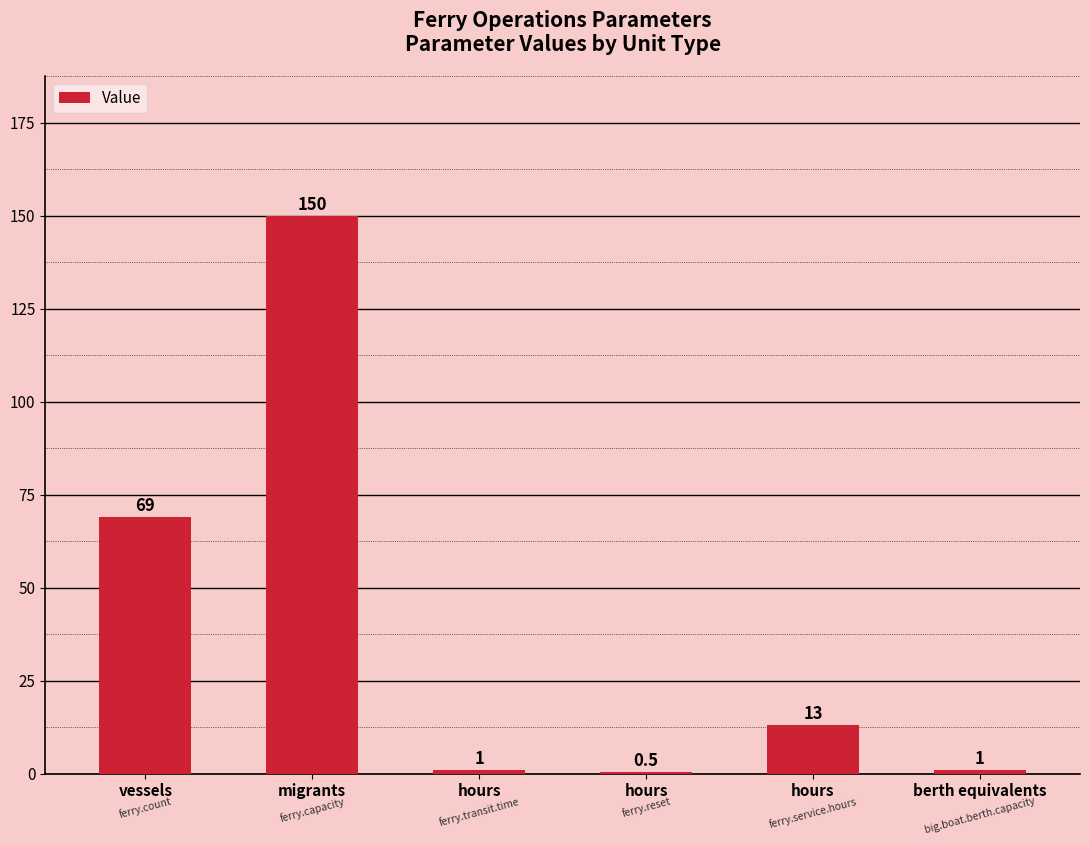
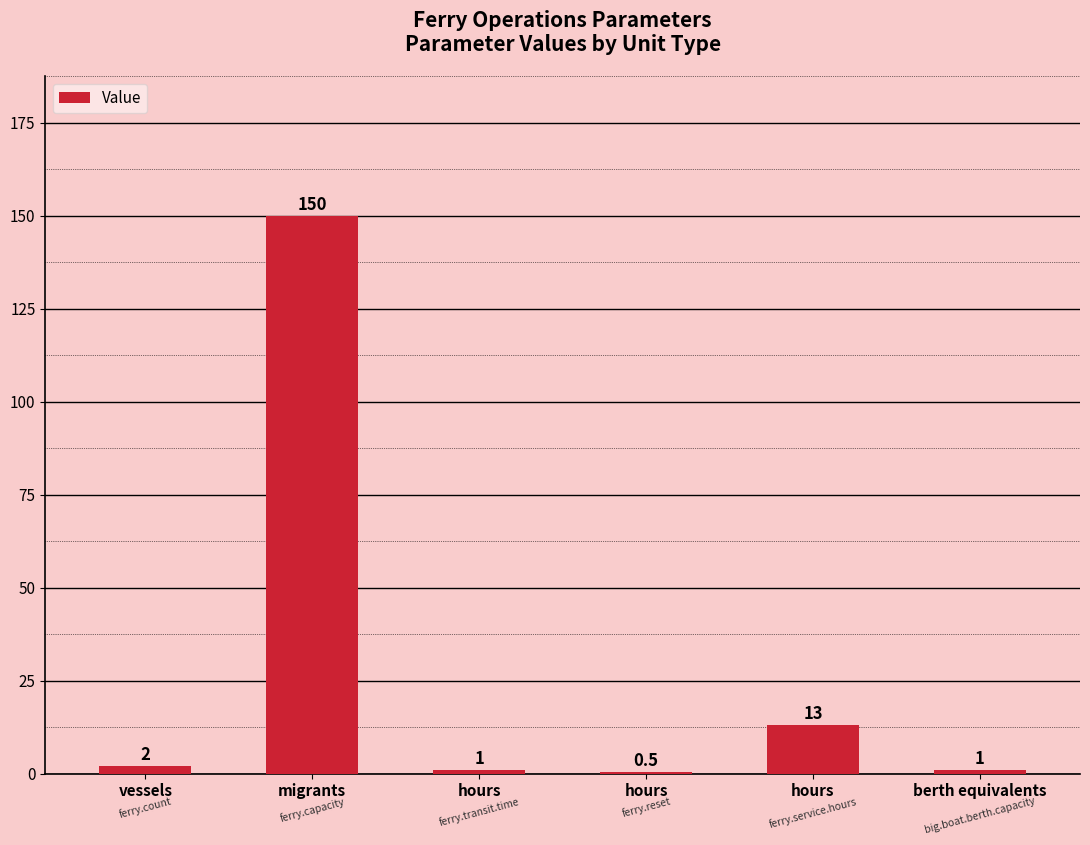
  {
-   "vessels": 69,
+   "vessels": 2,
    "migrants": 150,
    "berth equivalents": 1
  }
